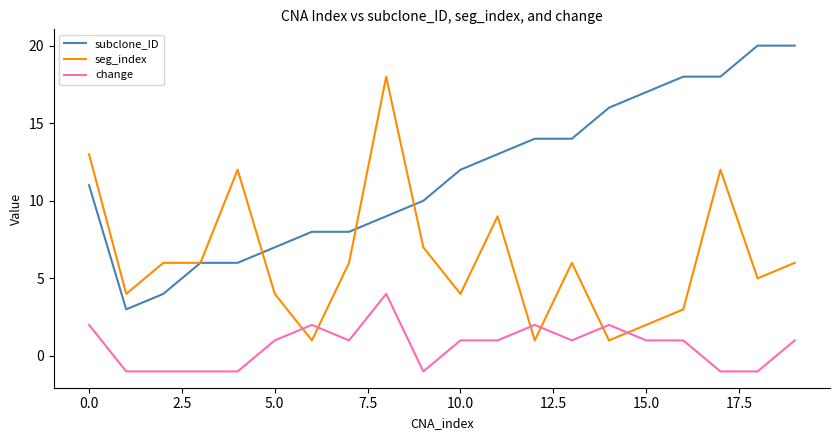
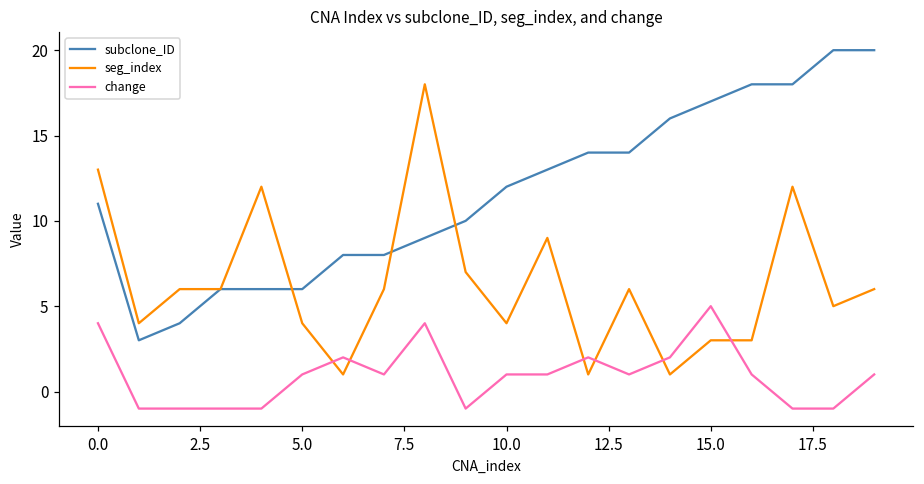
  {
    "subclone_ID": {
      "0.0": 11,
-     "5.0": 7,
+     "5.0": 6,
      "10.0": 12,
      "15.0": 17
    },
    "seg_index": {
      "0.0": 13,
      "5.0": 4,
      "10.0": 4,
-     "15.0": 2
+     "15.0": 3
    },
    "change": {
-     "0.0": 2,
+     "0.0": 4,
      "5.0": 1,
      "10.0": 1,
-     "15.0": 1
+     "15.0": 5
    }
  }
